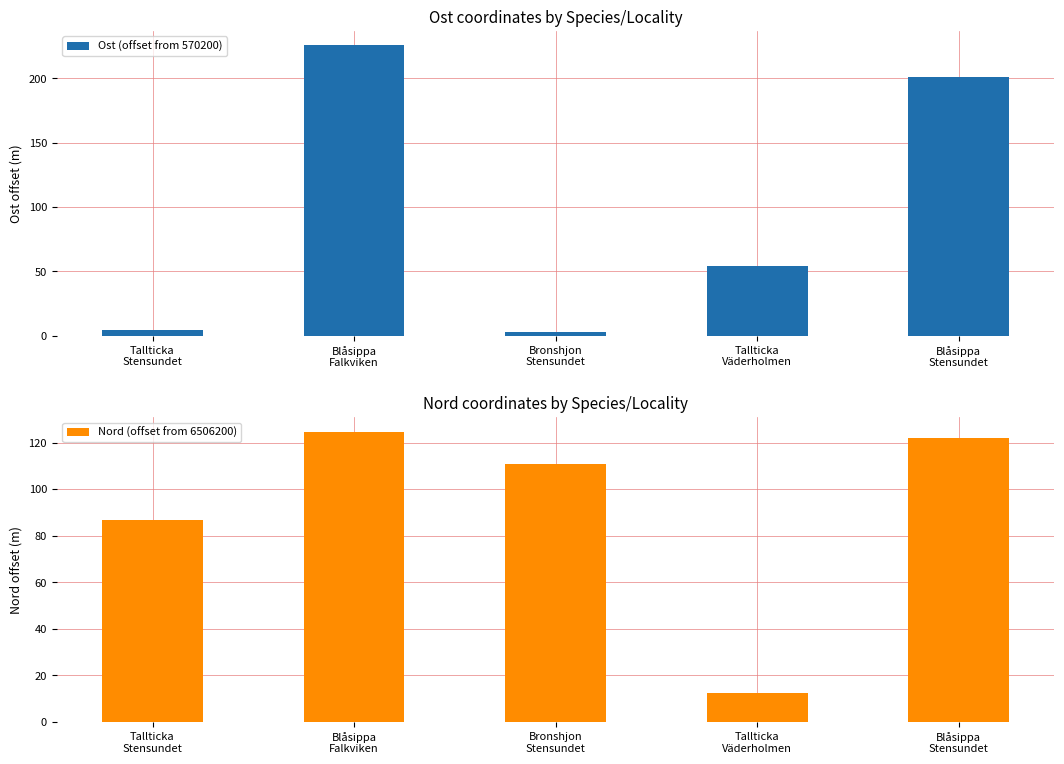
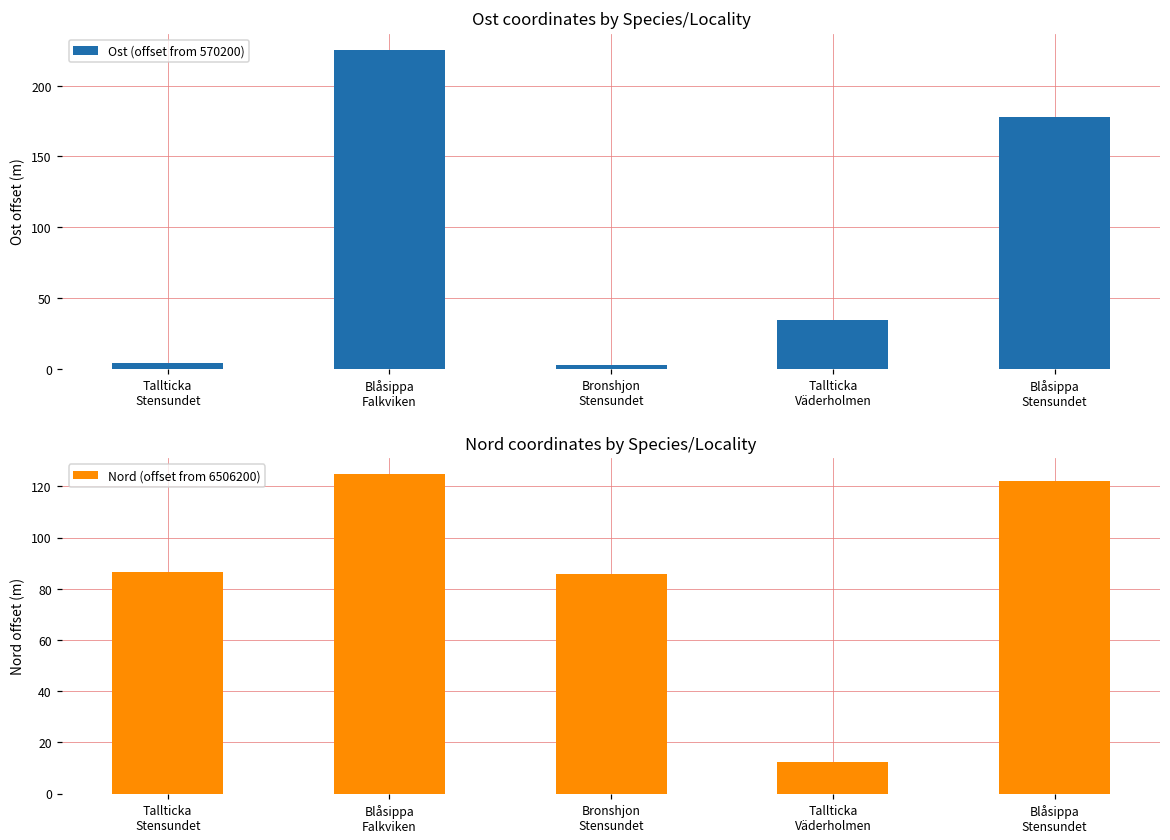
  {
    "Ost coordinates by Species/Locality": {
      "Tallticka Stensundet": 4,
      "Blåsippa Falkviken": 225,
      "Bronshjon Stensundet": 3,
-     "Tallticka Väderholmen": 54,
-     "Blåsippa Stensundet": 201
+     "Tallticka Väderholmen": 34,
+     "Blåsippa Stensundet": 178
    },
    "Nord coordinates by Species/Locality": {
      "Tallticka Stensundet": 87,
      "Blåsippa Falkviken": 125,
-     "Bronshjon Stensundet": 111,
+     "Bronshjon Stensundet": 86,
      "Tallticka Väderholmen": 12,
      "Blåsippa Stensundet": 122
    }
  }
